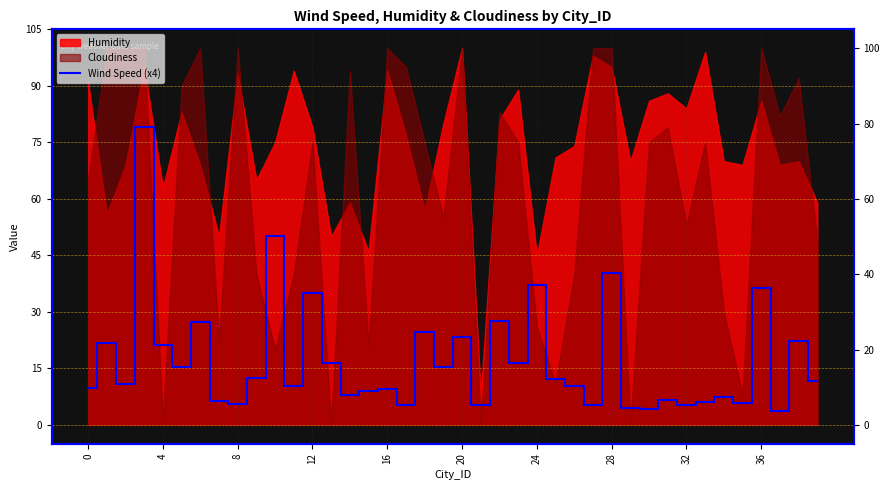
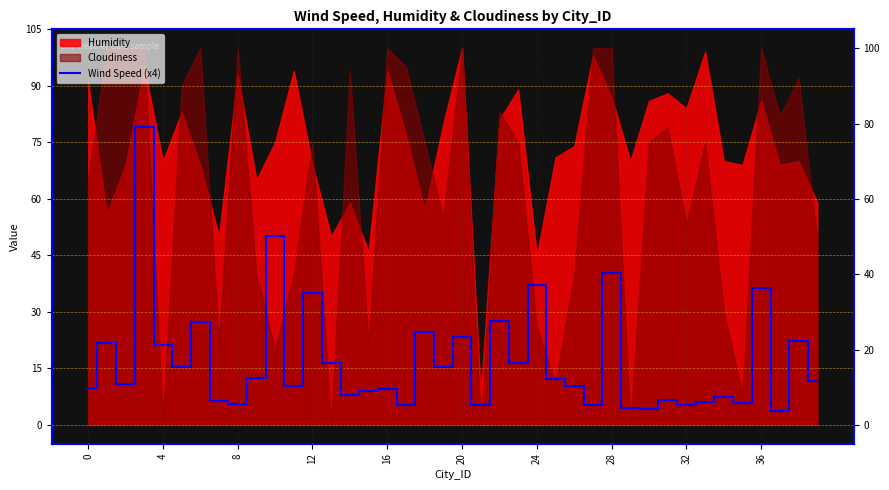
  {
    "Wind Speed (x4)": {
      "0": 10,
      "4": 21,
      "8": 6,
      "12": 35,
      "16": 10,
      "20": 23,
      "24": 37,
      "28": 40,
      "32": 5,
      "36": 36
    },
    "Humidity": {
-     "4": 63,
+     "4": 70,
      "8": 93,
-     "12": 79,
+     "12": 69,
      "16": 94,
      "24": 45,
-     "28": 95,
+     "28": 87,
      "32": 84,
      "36": 86
    },
    "Cloudiness": {
      "0": 65,
      "4": 1,
      "8": 100,
      "12": 75,
      "16": 100,
      "24": 26,
      "28": 100,
      "32": 53,
      "36": 100
    }
  }
